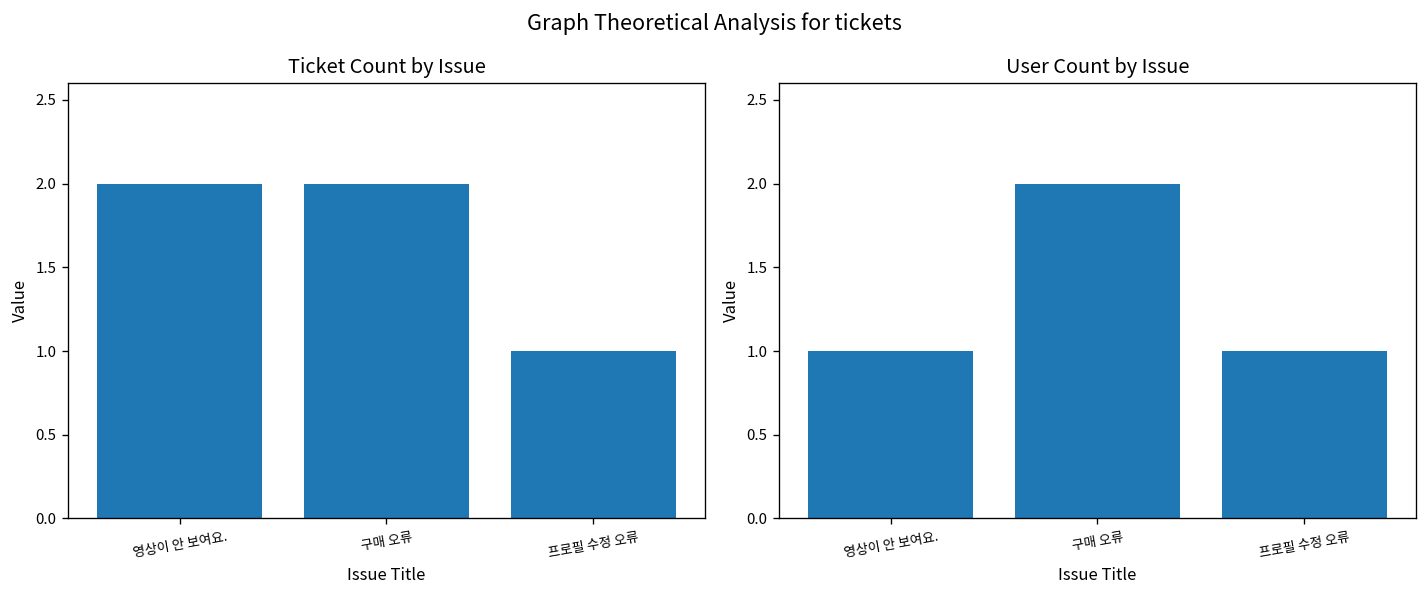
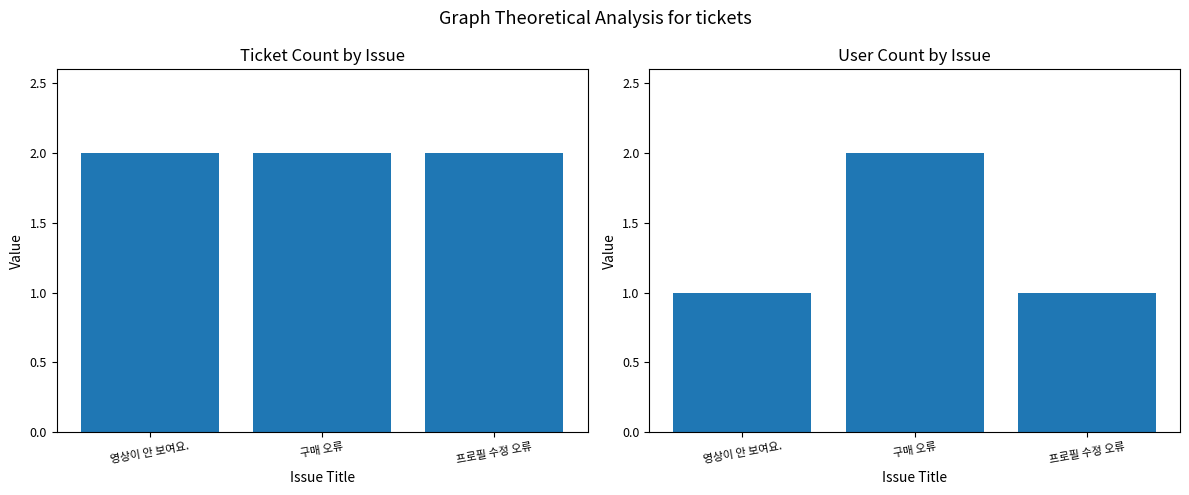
  {
    "Ticket Count by Issue": {
      "영상이 안 보여요.": 2,
      "구매 오류": 2,
-     "프로필 수정 오류": 1
+     "프로필 수정 오류": 2
    },
    "User Count by Issue": {
      "영상이 안 보여요.": 1.00,
      "구매 오류": 2.00,
      "프로필 수정 오류": 1.00
    }
  }
